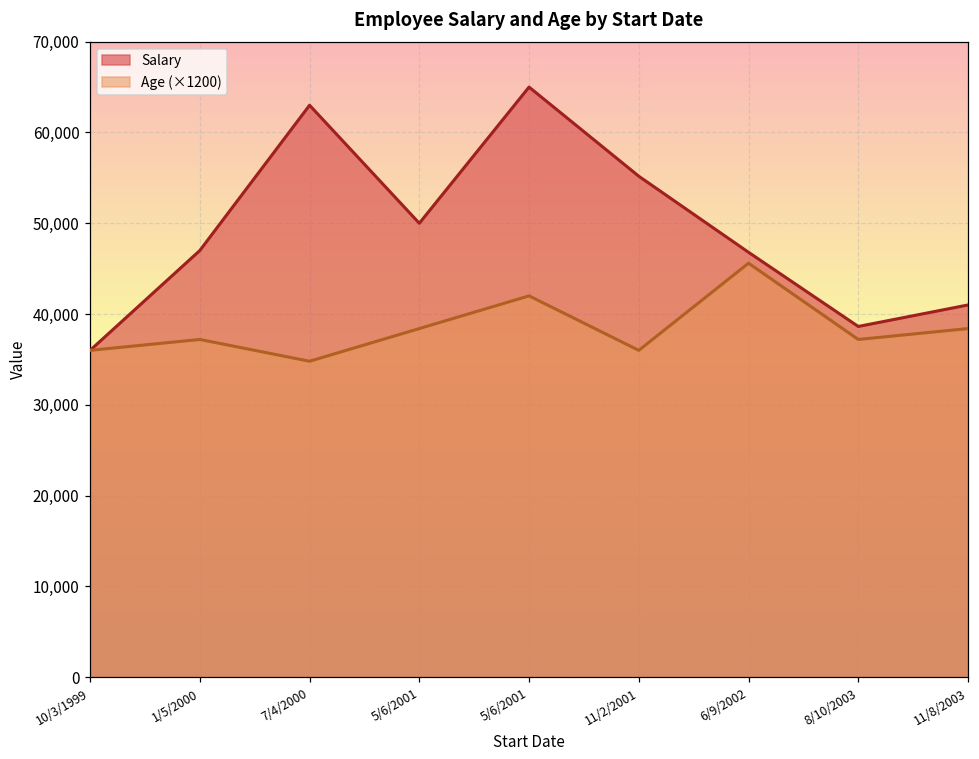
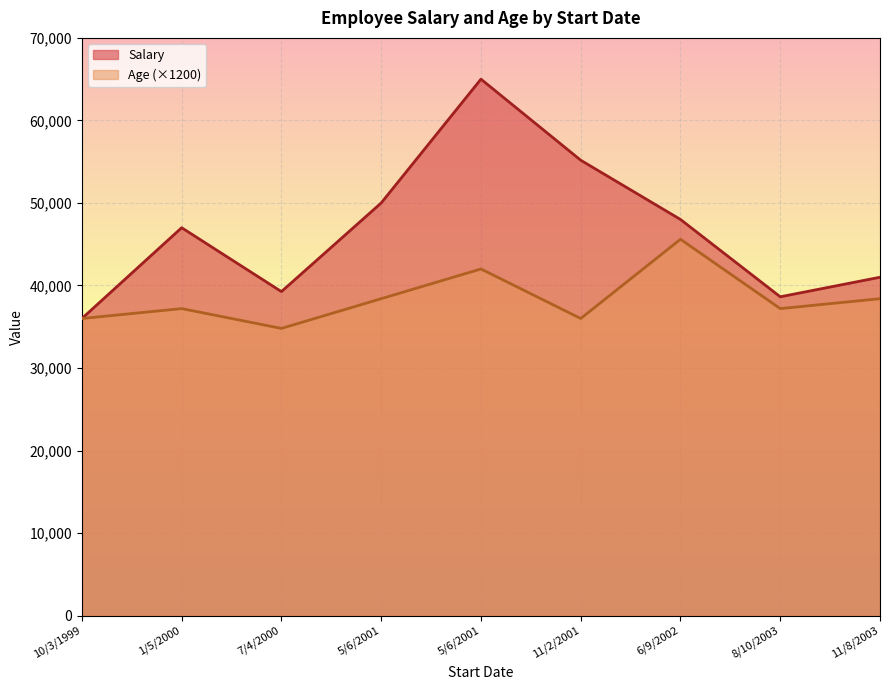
  {
    "Salary": {
      "1/5/2000": "47,000",
-     "7/4/2000": "63,000",
+     "7/4/2000": "39,000",
      "11/2/2001": "55,000",
-     "6/9/2002": "47,000",
+     "6/9/2002": "48,000",
      "8/10/2003": "39,000",
      "11/8/2003": "41,000"
    },
    "Age (×1200)": {
      "1/5/2000": "37,000",
      "7/4/2000": "35,000",
      "11/2/2001": "36,000",
      "6/9/2002": "46,000",
      "8/10/2003": "37,000",
      "11/8/2003": "38,000"
    }
  }
